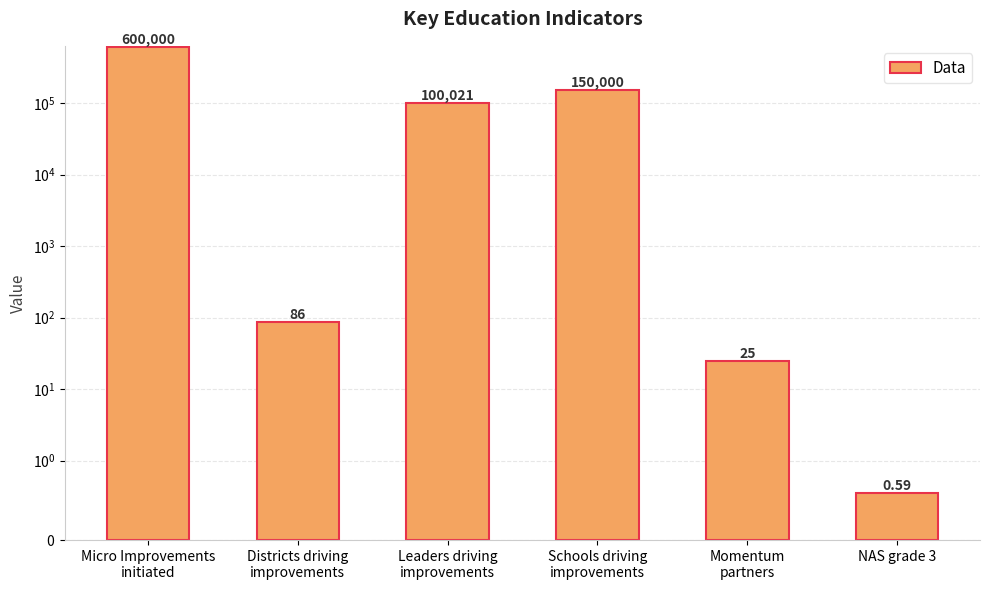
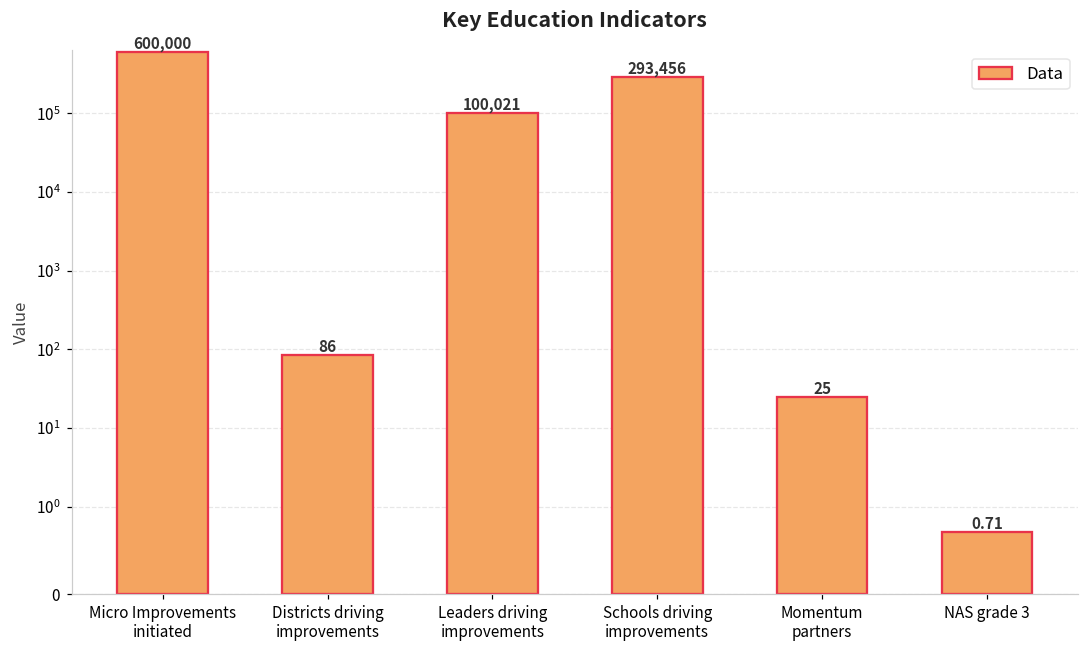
  {
    "Micro Improvements initiated": "600,000",
    "Districts driving improvements": "86",
    "Leaders driving improvements": "100,021",
-   "Schools driving improvements": "150,000",
+   "Schools driving improvements": "293,456",
    "Momentum partners": "25",
-   "NAS grade 3": "0.59"
+   "NAS grade 3": "0.71"
  }
